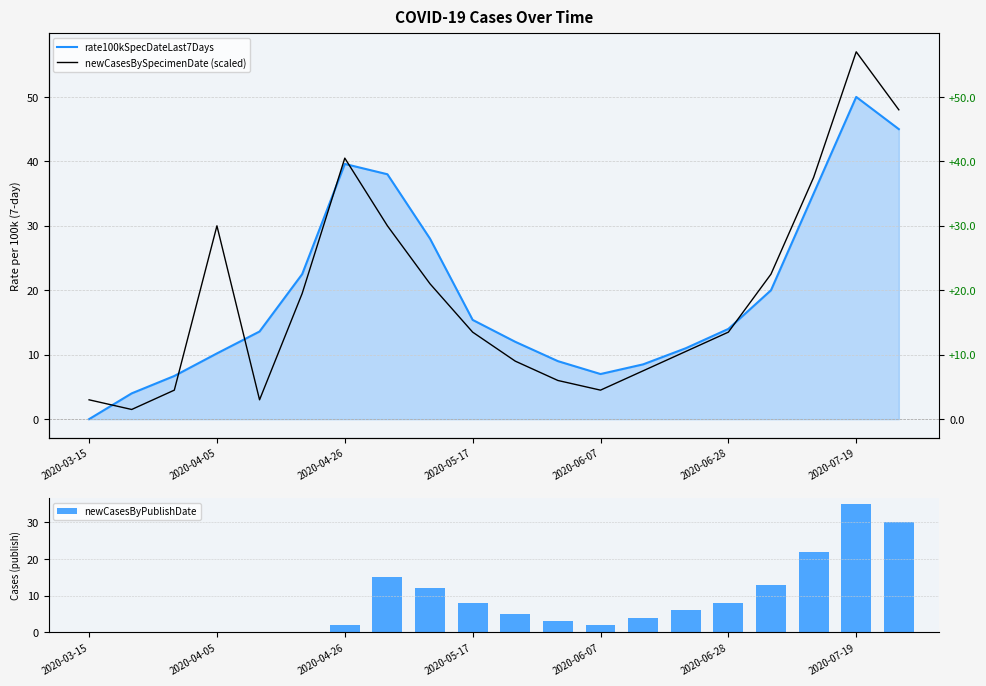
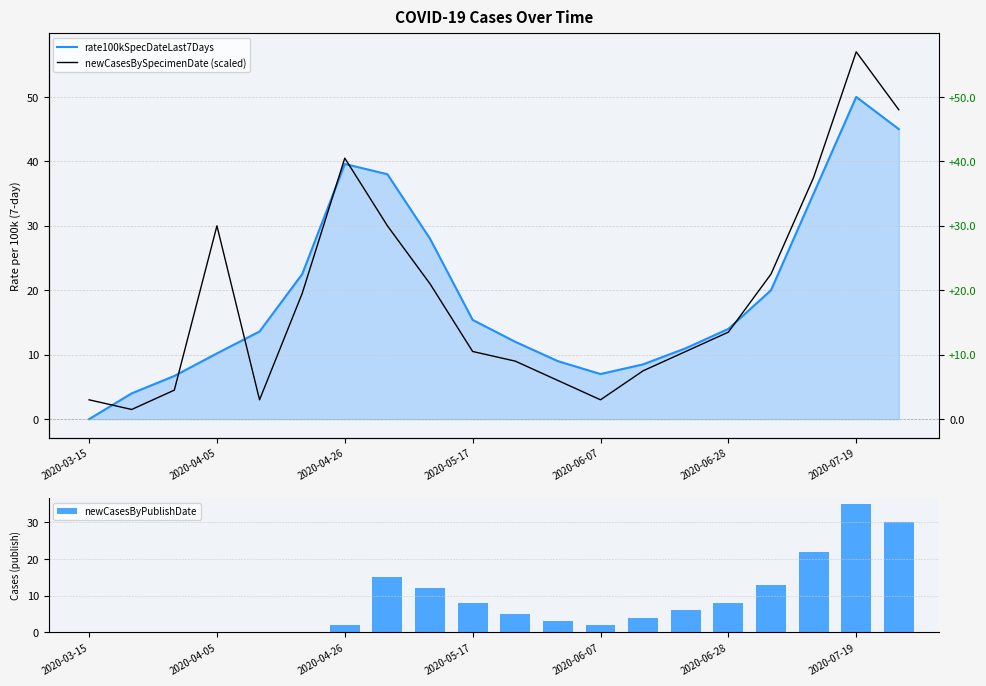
  {
    "COVID-19 Cases Over Time": {
      "rate100kSpecDateLast7Days": {
        "2020-03-15": 0,
        "2020-04-05": 10,
        "2020-04-26": 40,
        "2020-05-17": 15,
        "2020-06-07": 7,
        "2020-06-28": 14,
        "2020-07-19": 50
      },
      "newCasesBySpecimenDate (scaled)": {
        "2020-03-15": 3,
        "2020-04-05": 30,
        "2020-04-26": 41,
-       "2020-05-17": 14,
-       "2020-06-07": 5,
+       "2020-05-17": 11,
+       "2020-06-07": 3,
        "2020-06-28": 14,
        "2020-07-19": 57
      }
    }
  }
